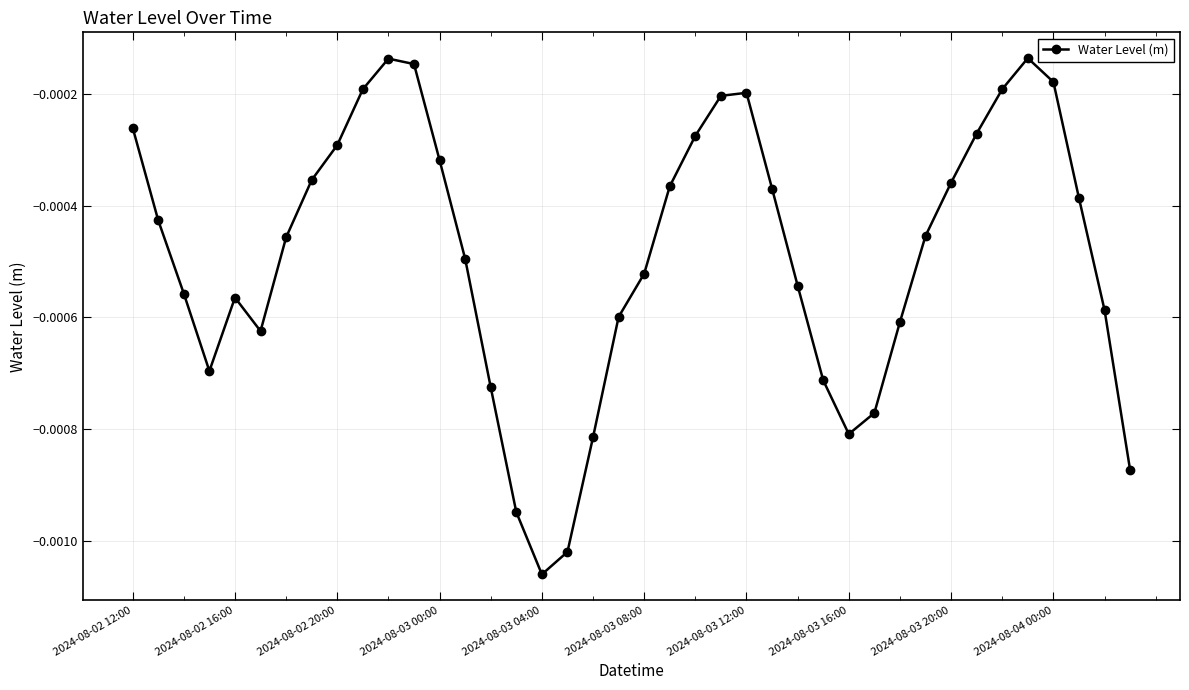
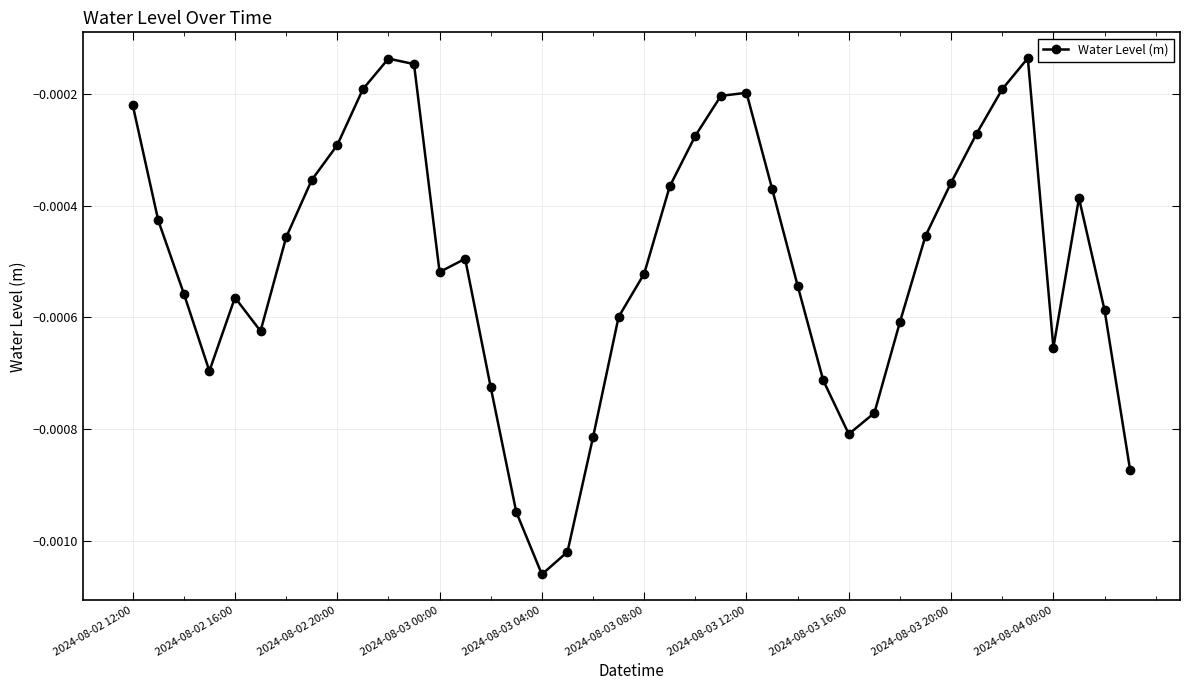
  {
-   "2024-08-02 12:00": -0.00026,
+   "2024-08-02 12:00": -0.00022,
    "2024-08-02 16:00": -0.00056,
    "2024-08-02 20:00": -0.00029,
-   "2024-08-03 00:00": -0.00032,
+   "2024-08-03 00:00": -0.00052,
    "2024-08-03 04:00": -0.00106,
    "2024-08-03 08:00": -0.00052,
    "2024-08-03 12:00": -0.00020,
    "2024-08-03 16:00": -0.00081,
    "2024-08-03 20:00": -0.00036,
-   "2024-08-04 00:00": -0.00018
+   "2024-08-04 00:00": -0.00065
  }
